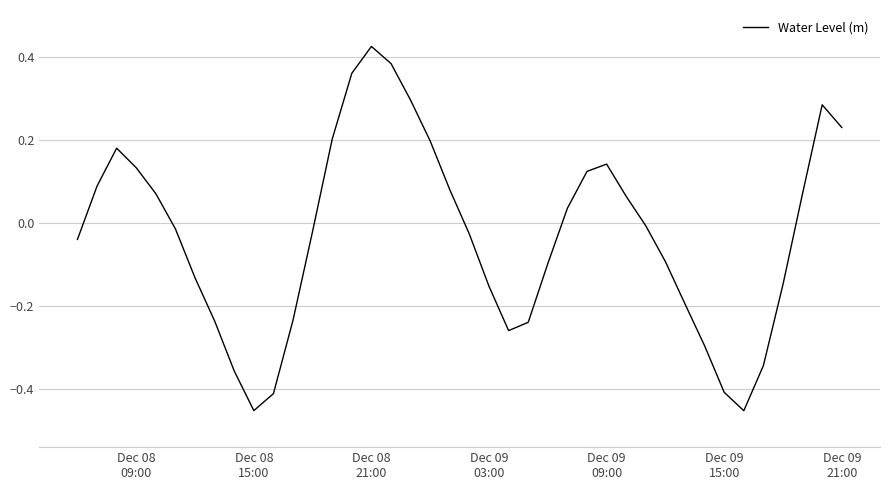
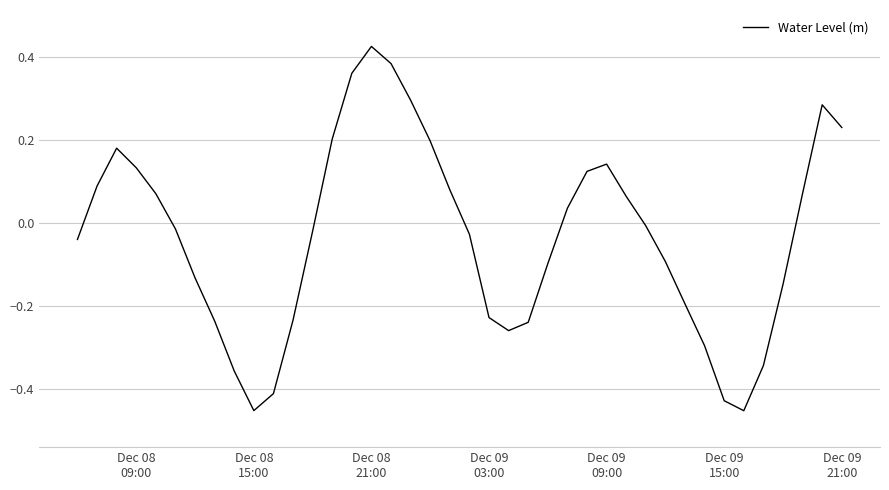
  {
    "Dec 08 09:00": 0.13,
    "Dec 08 15:00": -0.45,
    "Dec 08 21:00": 0.42,
-   "Dec 09 03:00": -0.15,
+   "Dec 09 03:00": -0.23,
    "Dec 09 09:00": 0.14,
-   "Dec 09 15:00": -0.41,
+   "Dec 09 15:00": -0.43,
    "Dec 09 21:00": 0.23
  }
